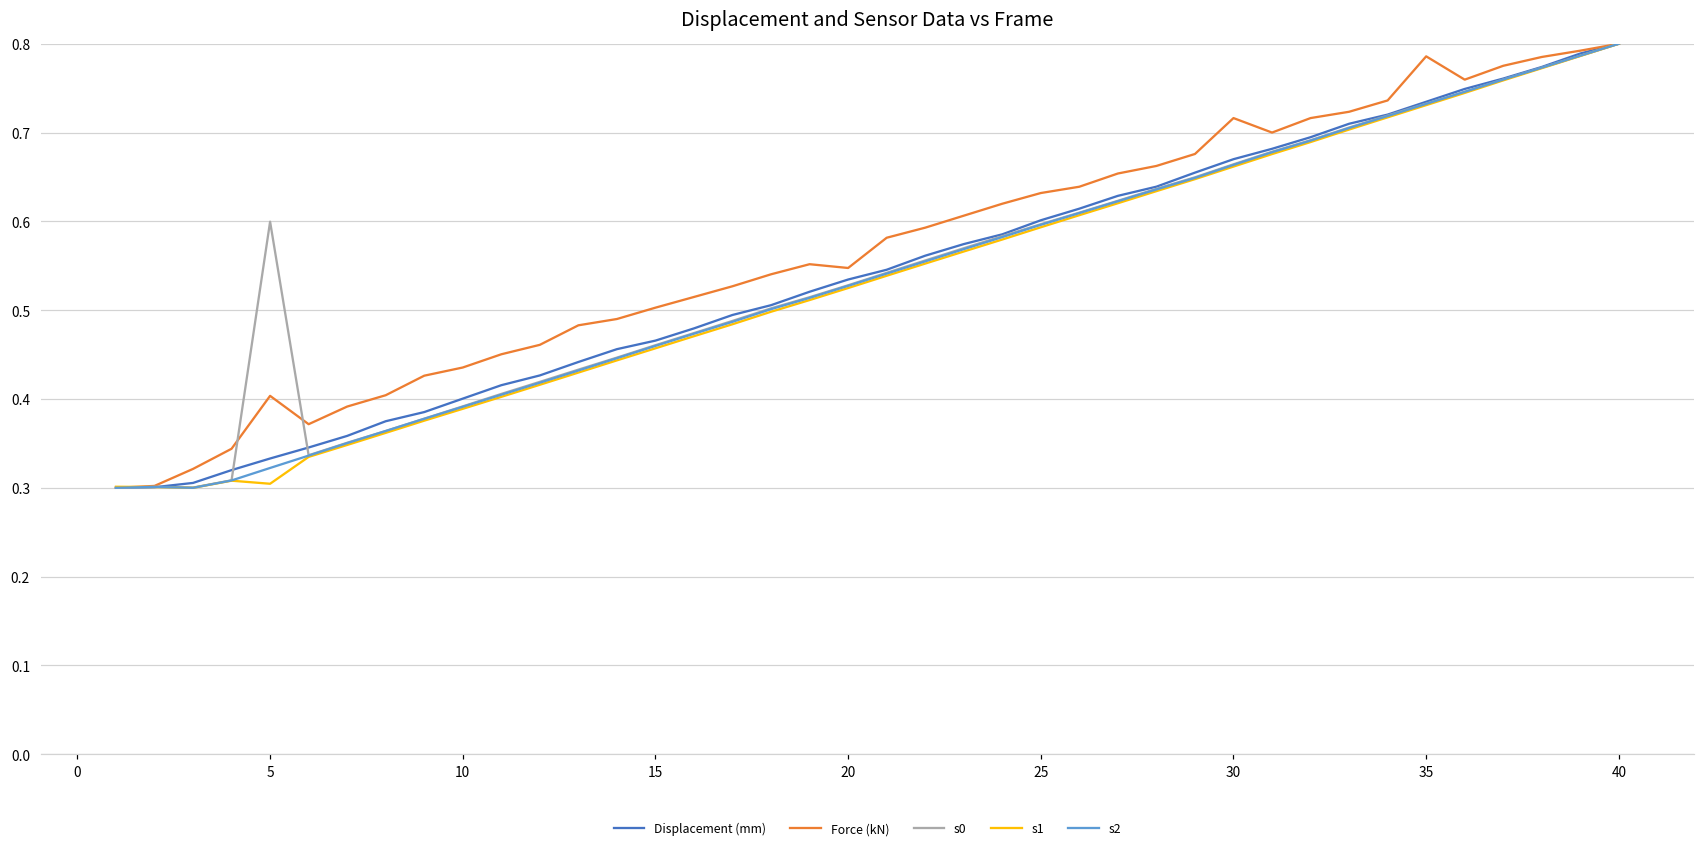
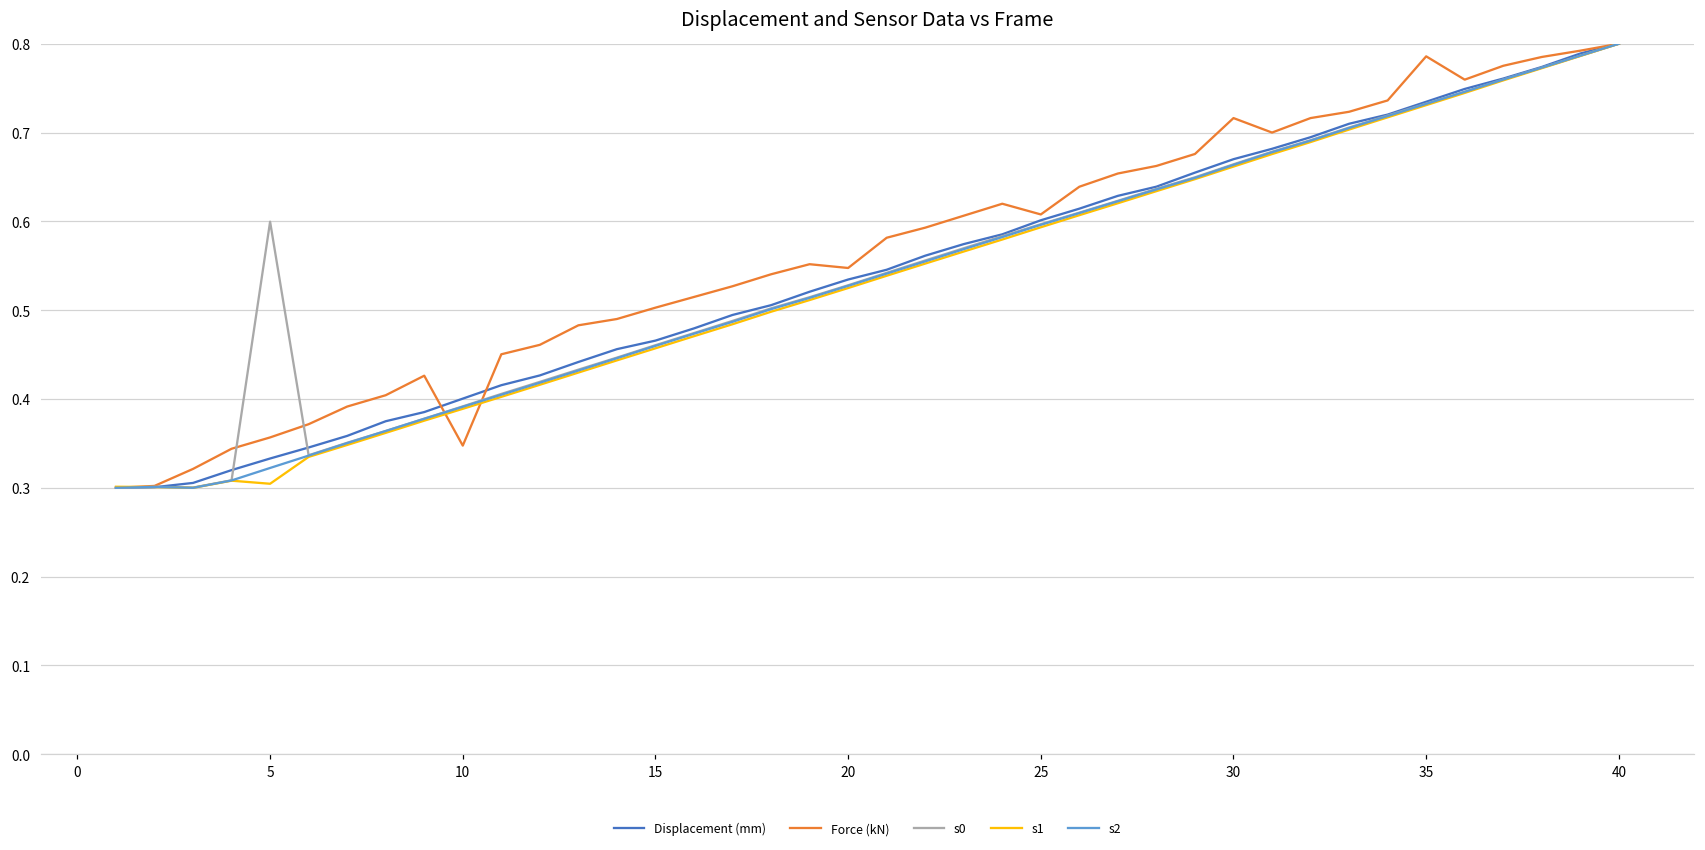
  {
    "Force (kN)": {
-     "5": 0.40,
-     "10": 0.44,
+     "5": 0.36,
+     "10": 0.35,
      "15": 0.50,
      "20": 0.55,
-     "25": 0.63,
+     "25": 0.61,
      "30": 0.72,
      "35": 0.79
    },
    "s0": {
      "5": 0.60
    },
    "s1": {
      "5": 0.30
    }
  }
